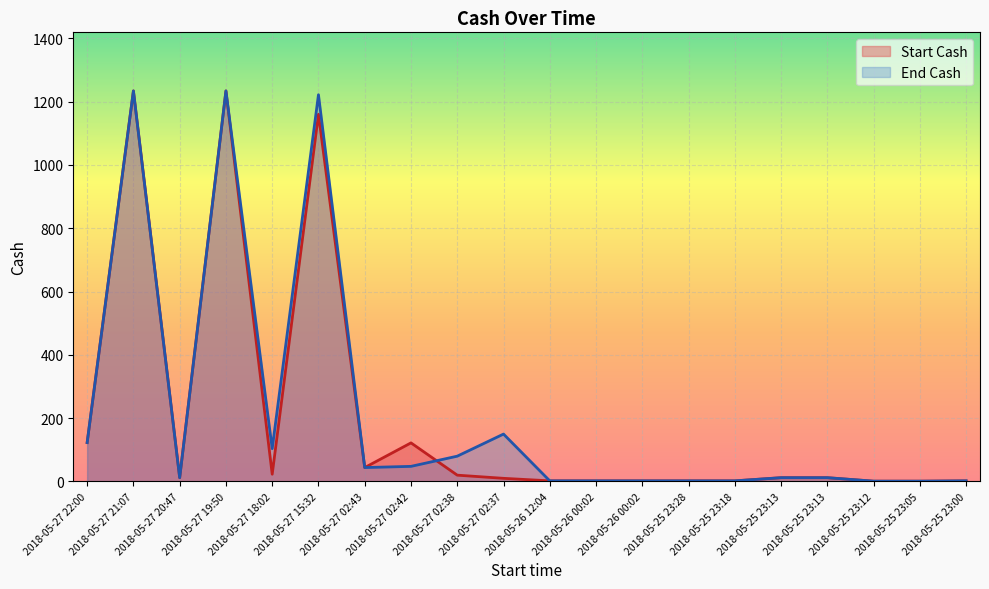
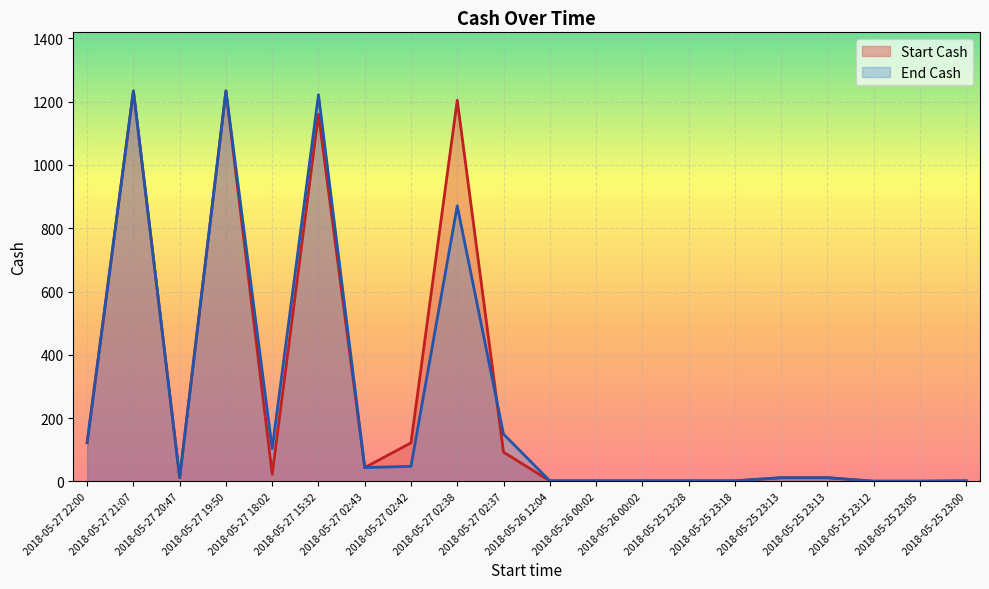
  {
    "Start Cash": {
      "2018-05-27 18:02": 20,
      "2018-05-27 15:32": 1160,
      "2018-05-27 02:42": 120,
-     "2018-05-27 02:38": 20,
-     "2018-05-27 02:37": 10
+     "2018-05-27 02:38": 1200,
+     "2018-05-27 02:37": 90
    },
    "End Cash": {
      "2018-05-27 18:02": 100,
      "2018-05-27 15:32": 1220,
      "2018-05-27 02:42": 50,
-     "2018-05-27 02:38": 80,
+     "2018-05-27 02:38": 870,
      "2018-05-27 02:37": 150
    }
  }
